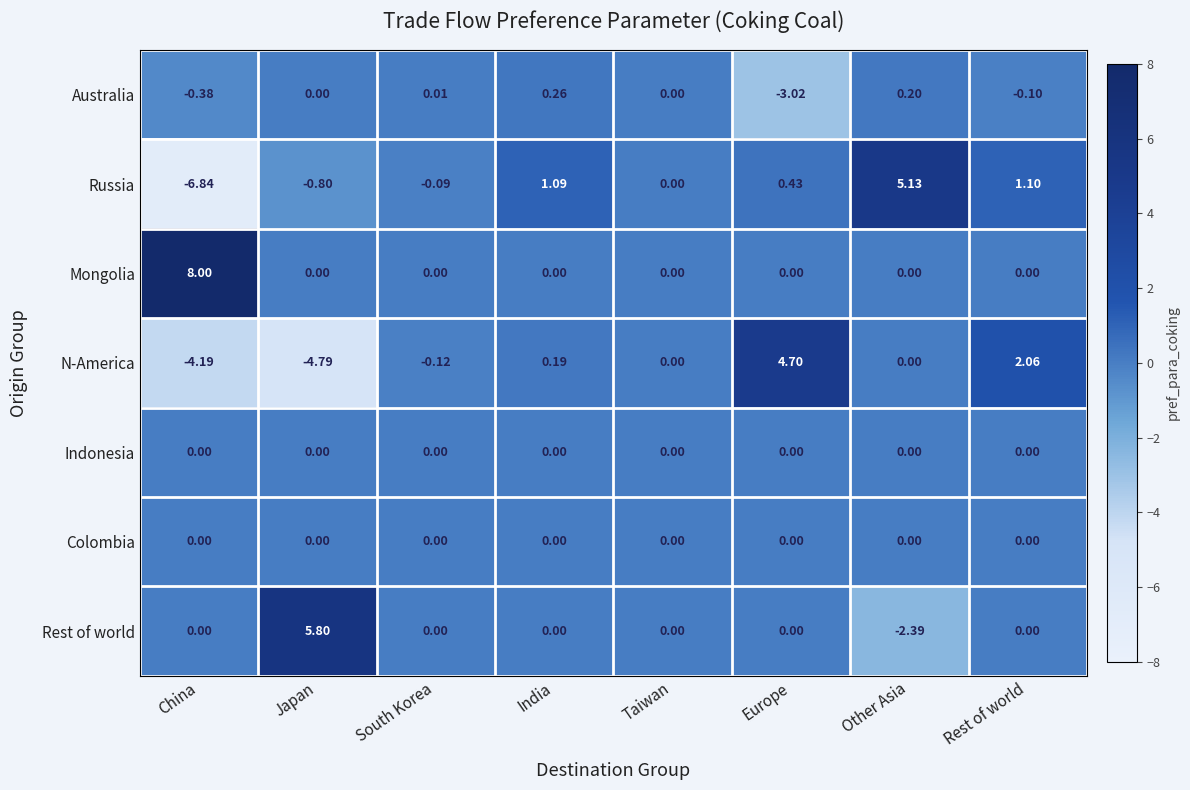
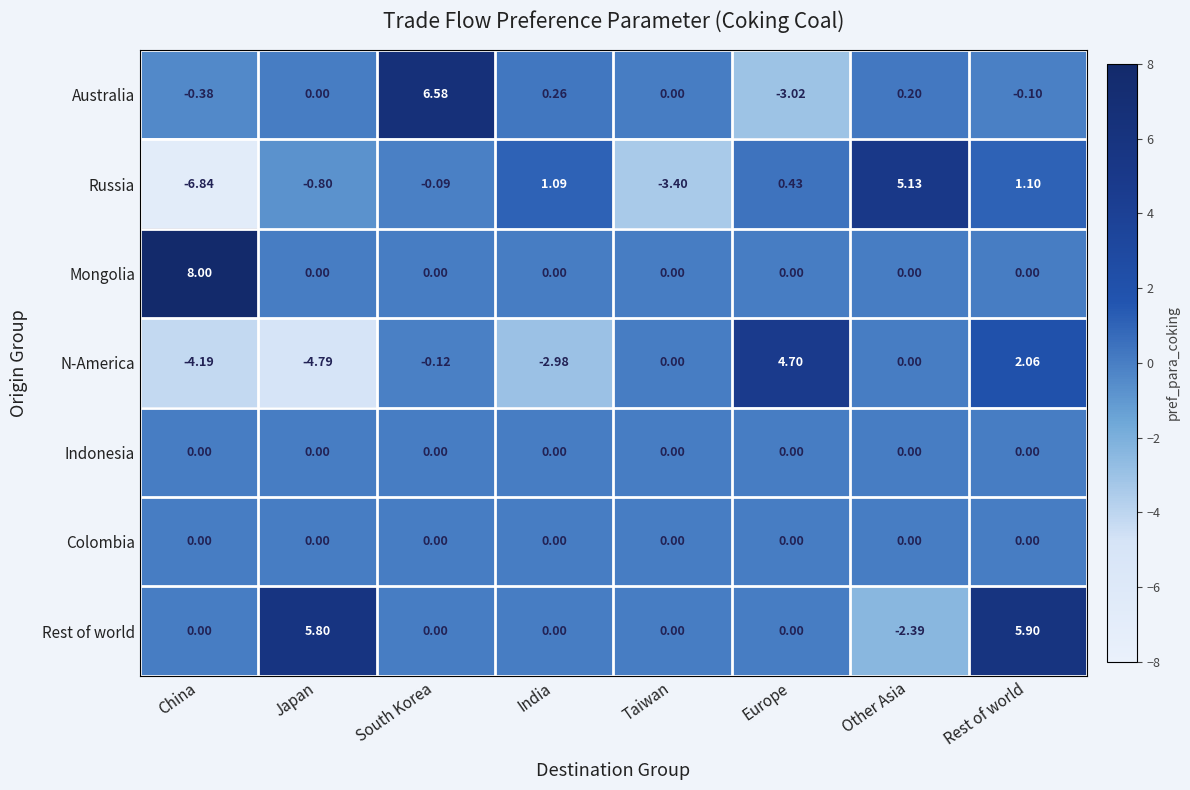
  {
    "Australia": {
      "China": -0.38,
      "Japan": 0.00,
-     "South Korea": 0.01,
+     "South Korea": 6.58,
      "India": 0.26,
      "Taiwan": 0.00,
      "Europe": -3.02,
      "Other Asia": 0.20,
      "Rest of world": -0.10
    },
    "Russia": {
      "China": -6.84,
      "Japan": -0.80,
      "South Korea": -0.09,
      "India": 1.09,
-     "Taiwan": 0.00,
+     "Taiwan": -3.40,
      "Europe": 0.43,
      "Other Asia": 5.13,
      "Rest of world": 1.10
    },
    "Mongolia": {
      "China": 8.00,
      "Japan": 0.00,
      "South Korea": 0.00,
      "India": 0.00,
      "Taiwan": 0.00,
      "Europe": 0.00,
      "Other Asia": 0.00,
      "Rest of world": 0.00
    },
    "N-America": {
      "China": -4.19,
      "Japan": -4.79,
      "South Korea": -0.12,
-     "India": 0.19,
+     "India": -2.98,
      "Taiwan": 0.00,
      "Europe": 4.70,
      "Other Asia": 0.00,
      "Rest of world": 2.06
    },
    "Indonesia": {
      "China": 0.00,
      "Japan": 0.00,
      "South Korea": 0.00,
      "India": 0.00,
      "Taiwan": 0.00,
      "Europe": 0.00,
      "Other Asia": 0.00,
      "Rest of world": 0.00
    },
    "Colombia": {
      "China": 0.00,
      "Japan": 0.00,
      "South Korea": 0.00,
      "India": 0.00,
      "Taiwan": 0.00,
      "Europe": 0.00,
      "Other Asia": 0.00,
      "Rest of world": 0.00
    },
    "Rest of world": {
      "China": 0.00,
      "Japan": 5.80,
      "South Korea": 0.00,
      "India": 0.00,
      "Taiwan": 0.00,
      "Europe": 0.00,
      "Other Asia": -2.39,
-     "Rest of world": 0.00
+     "Rest of world": 5.90
    }
  }
